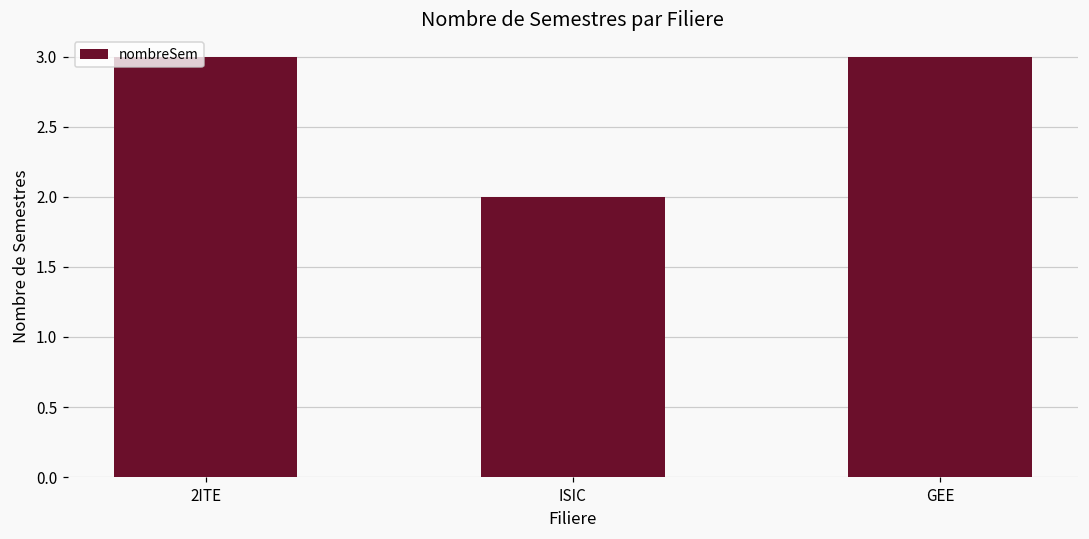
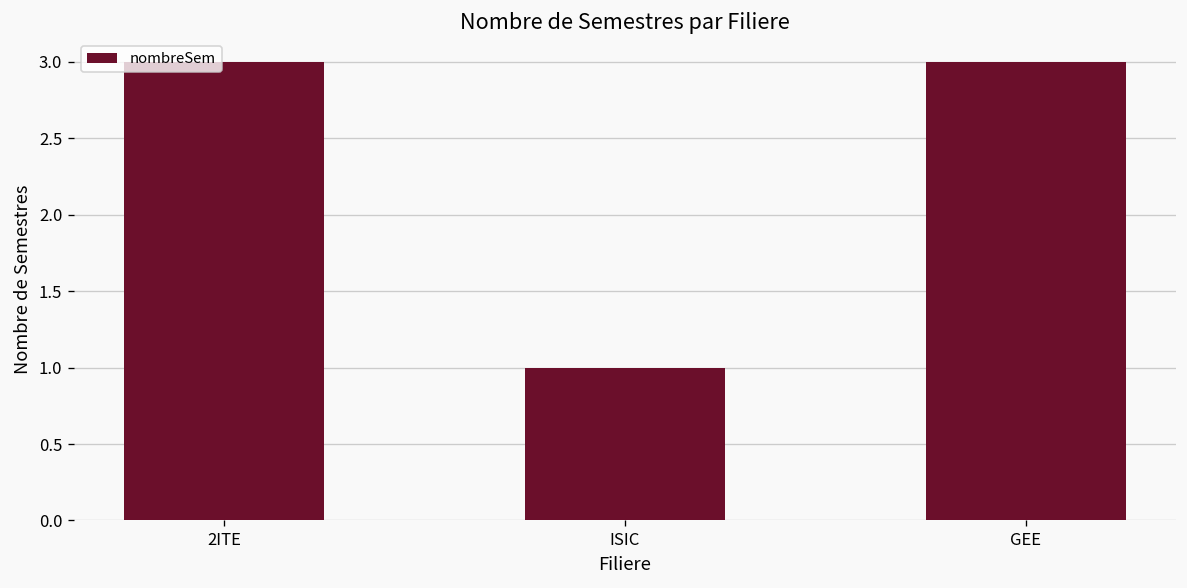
  {
    "2ITE": 3,
-   "ISIC": 2,
+   "ISIC": 1,
    "GEE": 3
  }
